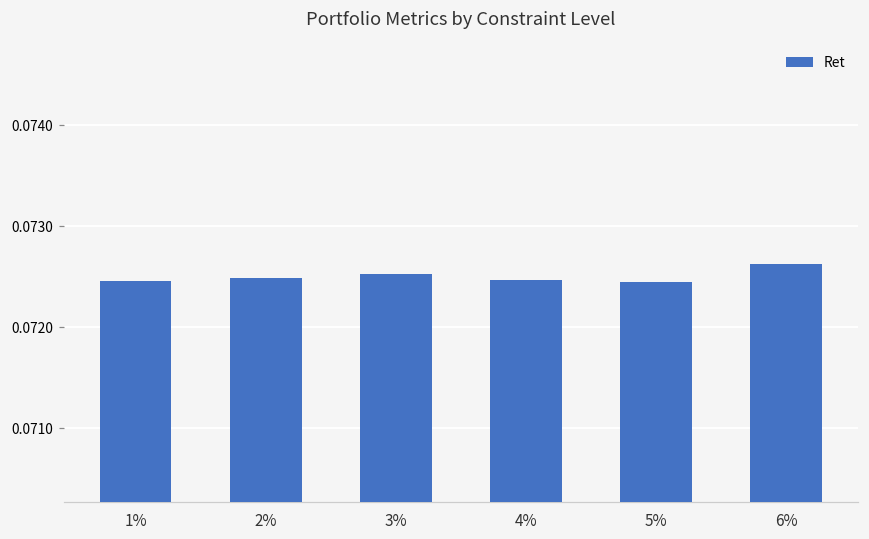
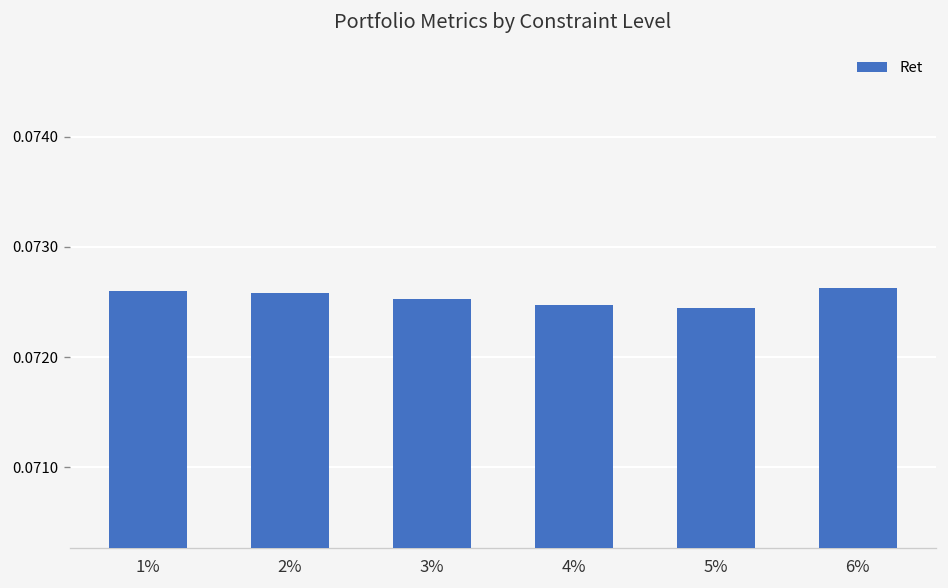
  {
-   "1%": 0.0725,
-   "2%": 0.0725,
+   "1%": 0.0726,
+   "2%": 0.0726,
    "3%": 0.0725,
    "4%": 0.0725,
    "5%": 0.0724,
    "6%": 0.0726
  }
